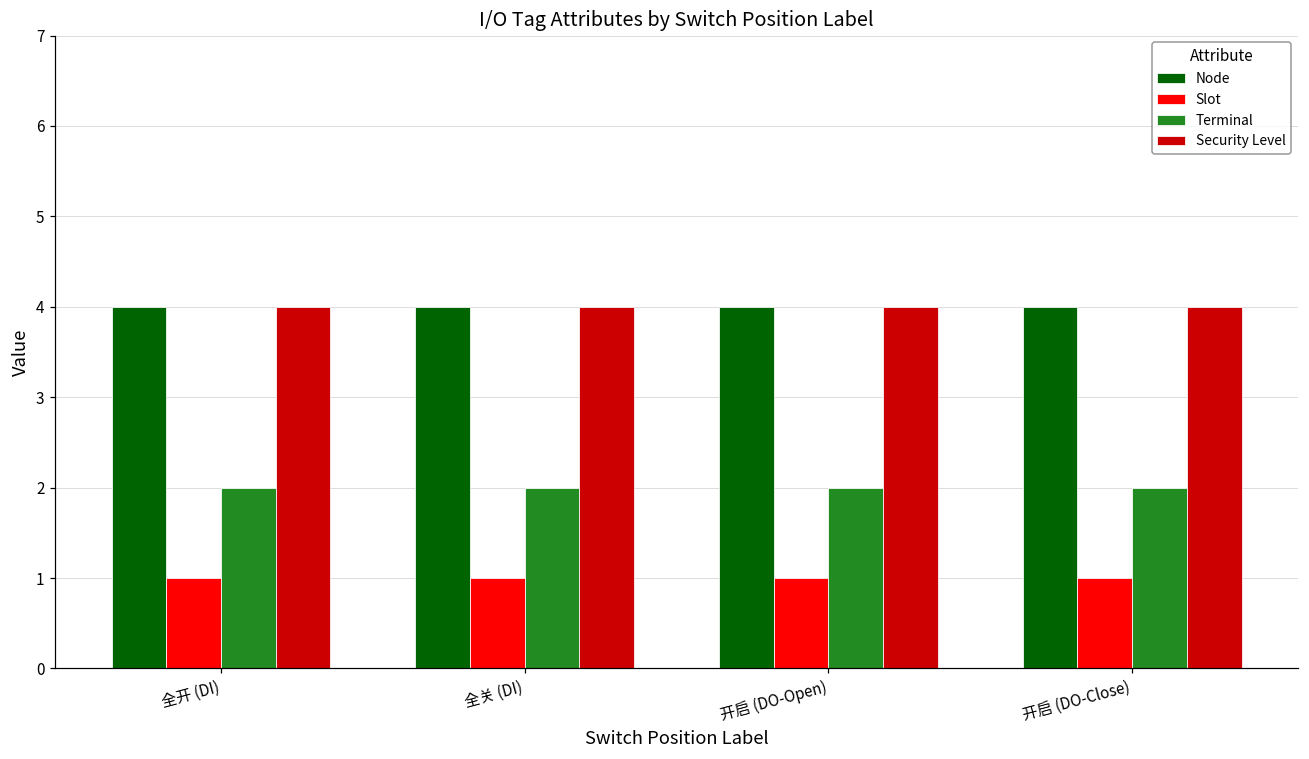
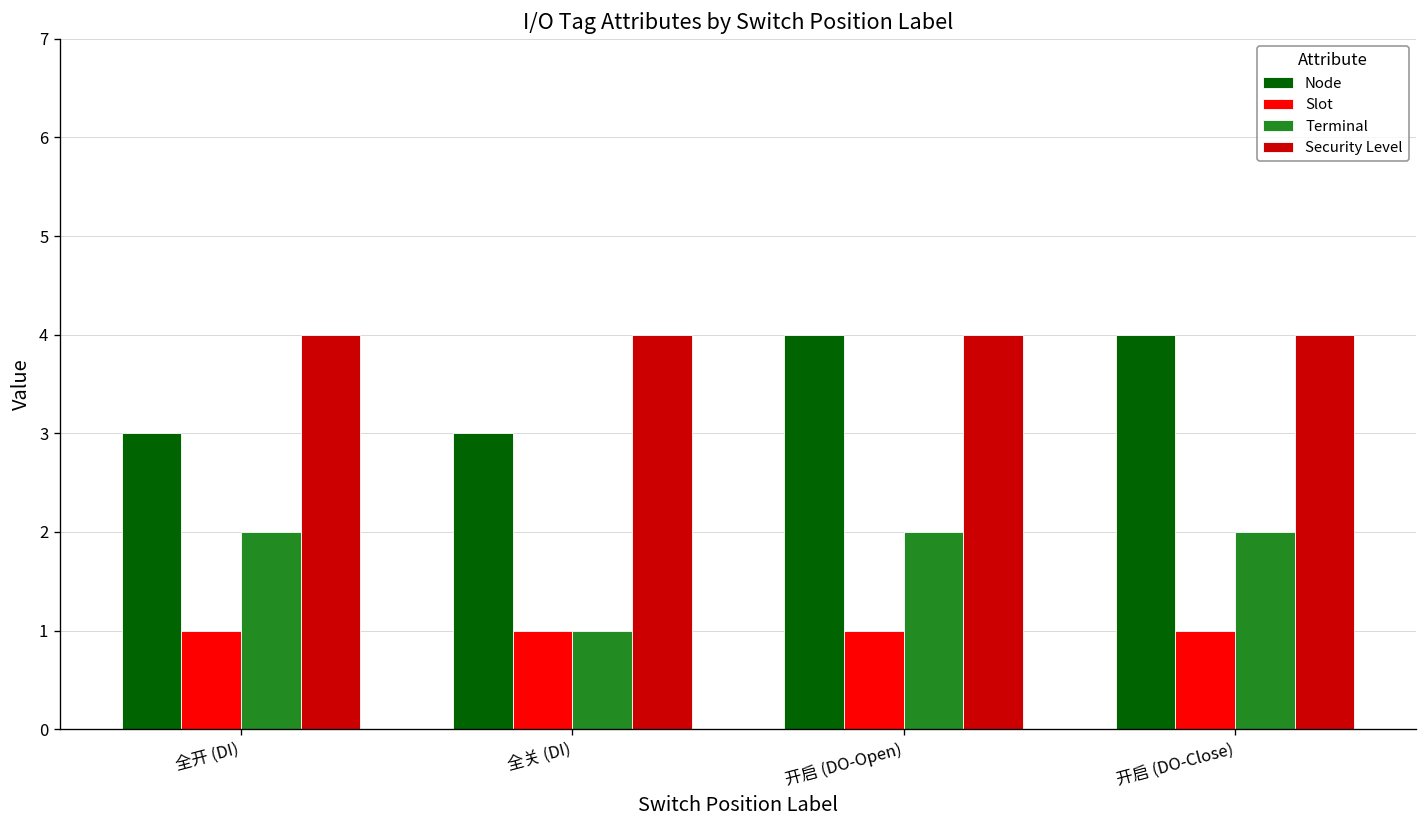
  {
    "Node": {
-     "全开 (DI)": 4,
-     "全关 (DI)": 4,
+     "全开 (DI)": 3,
+     "全关 (DI)": 3,
      "开启 (DO-Open)": 4,
      "开启 (DO-Close)": 4
    },
    "Terminal": {
      "全开 (DI)": 2,
-     "全关 (DI)": 2,
+     "全关 (DI)": 1,
      "开启 (DO-Open)": 2,
      "开启 (DO-Close)": 2
    }
  }
